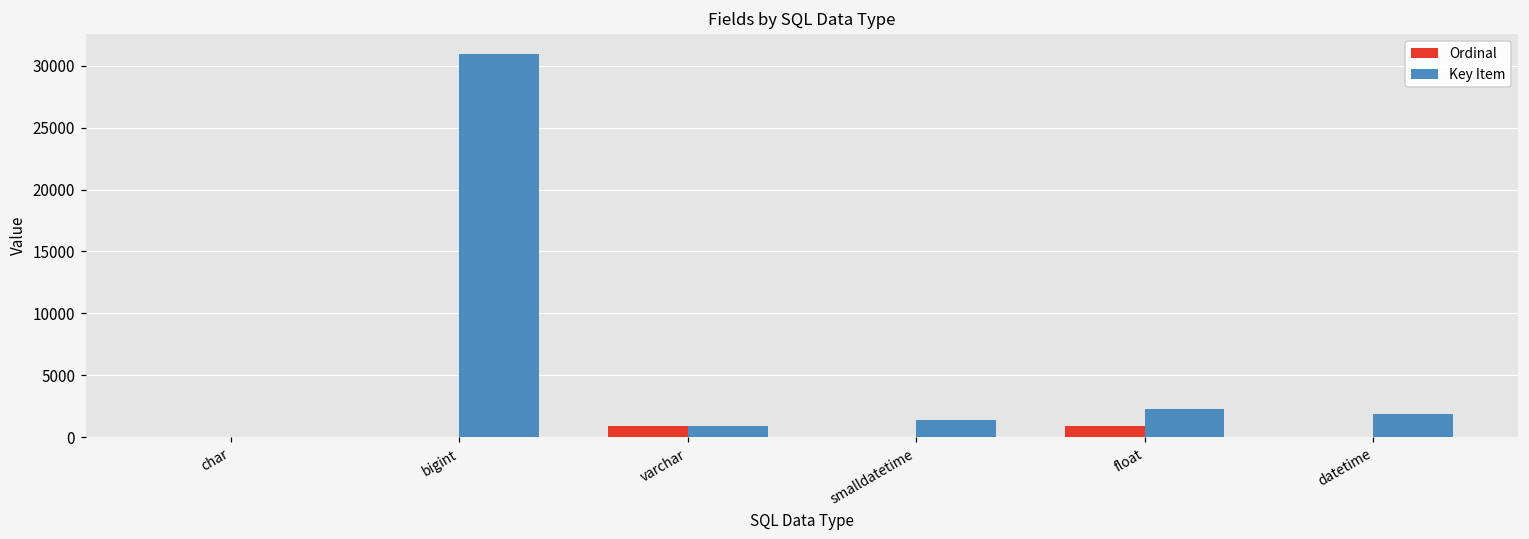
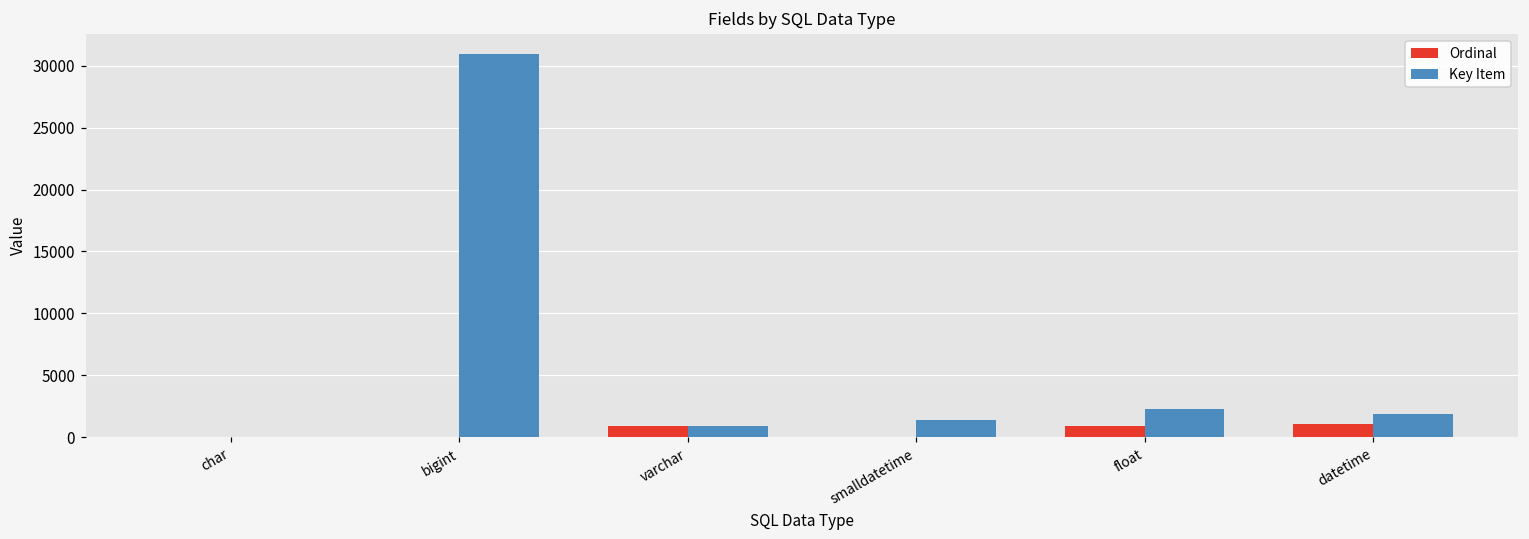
  {
    "Ordinal": {
      "char": 0,
      "varchar": 900,
      "float": 900,
-     "datetime": 0
+     "datetime": 1100
    },
    "Key Item": {
      "char": 0,
      "bigint": 31000,
      "varchar": 900,
      "smalldatetime": 1400,
      "float": 2200,
      "datetime": 1900
    }
  }
